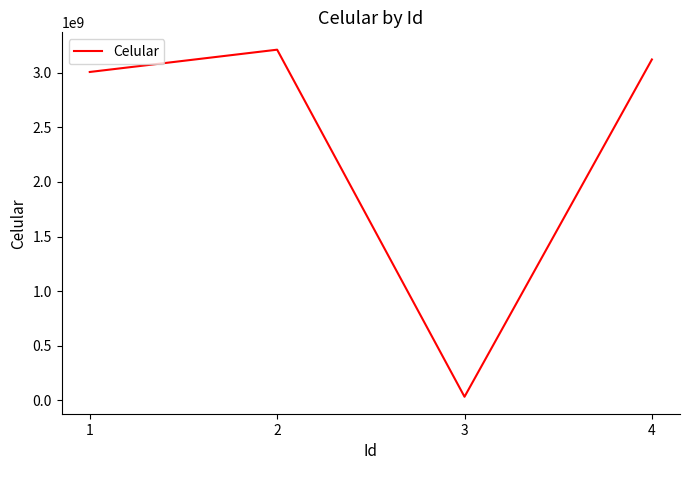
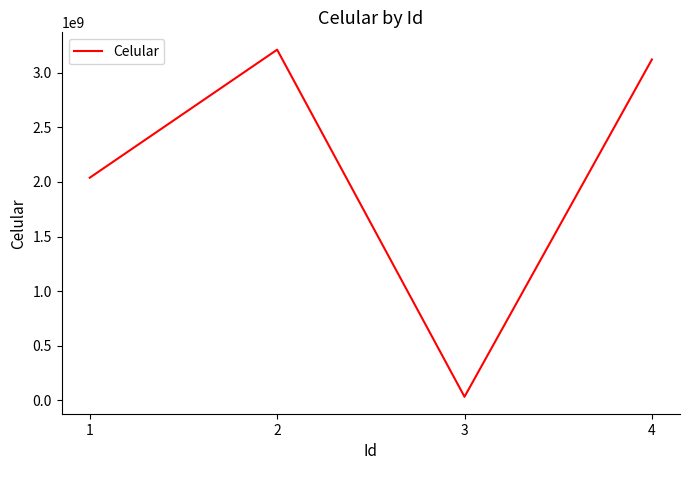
  {
-   "1": 3010000000,
+   "1": 2040000000,
    "2": 3210000000,
    "3": 30000000,
    "4": 3120000000
  }
